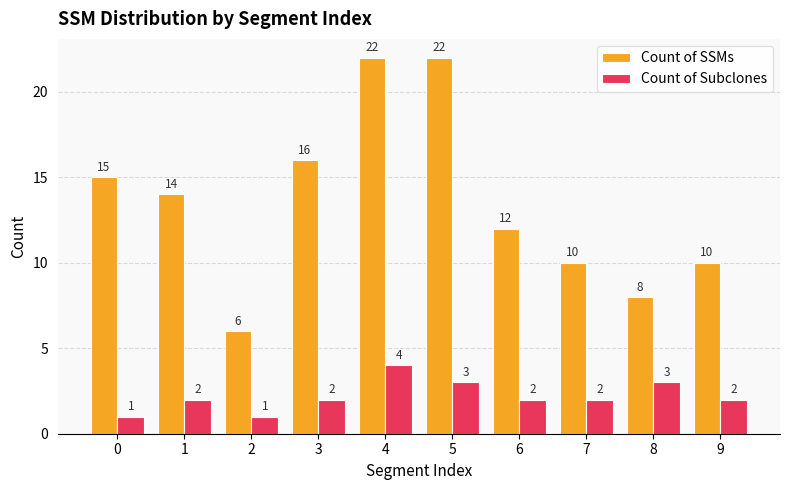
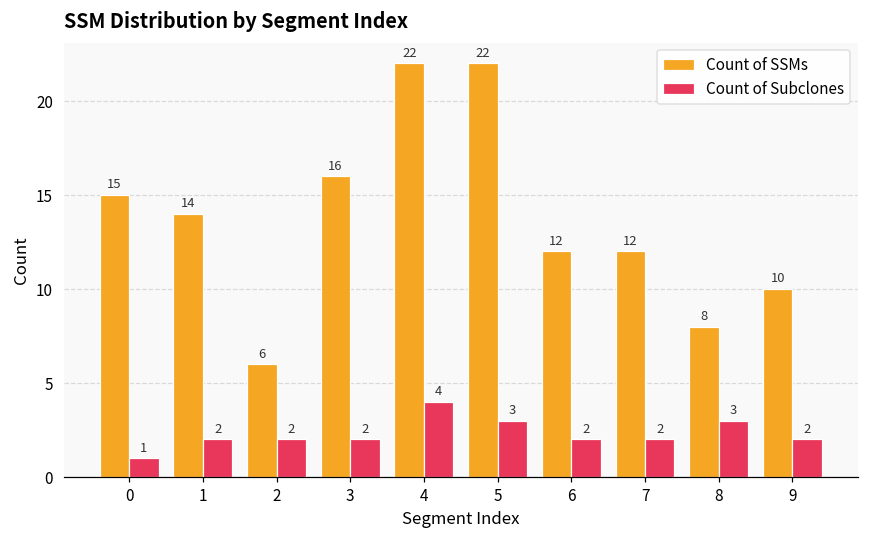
  {
    "Count of SSMs": {
      "0": 15,
      "1": 14,
      "2": 6,
      "3": 16,
      "4": 22,
      "5": 22,
      "6": 12,
-     "7": 10,
+     "7": 12,
      "8": 8,
      "9": 10
    },
    "Count of Subclones": {
      "0": 1,
      "1": 2,
-     "2": 1,
+     "2": 2,
      "3": 2,
      "4": 4,
      "5": 3,
      "6": 2,
      "7": 2,
      "8": 3,
      "9": 2
    }
  }
